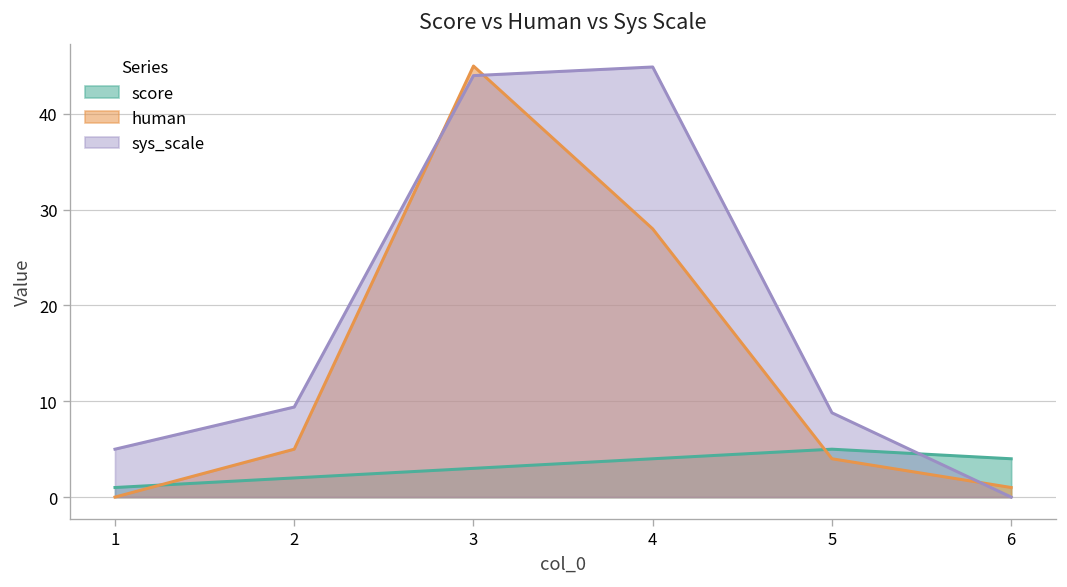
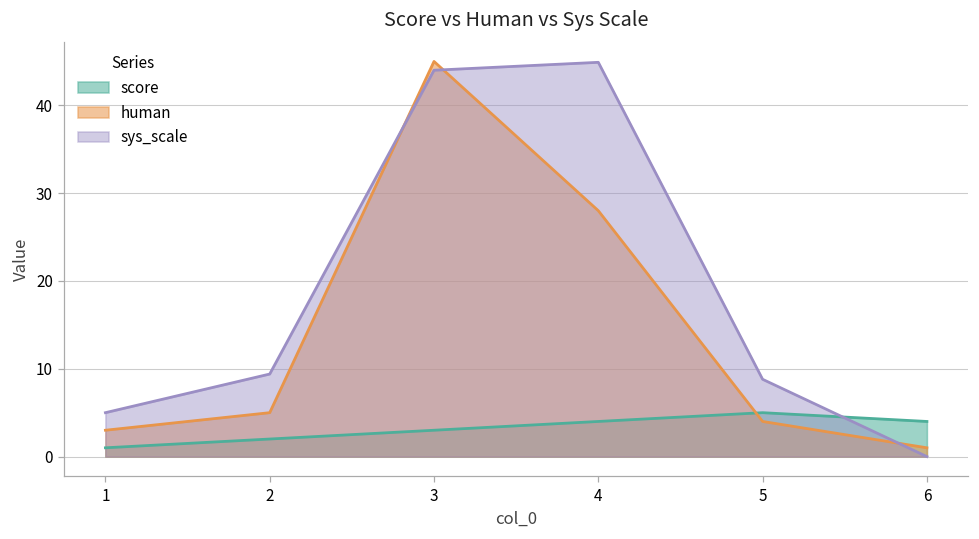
  {
    "score": {
      "1": 1,
      "2": 2,
      "3": 3,
      "4": 4,
      "5": 5,
      "6": 4
    },
    "human": {
-     "1": 0,
+     "1": 3,
      "2": 5,
      "3": 45,
      "4": 28,
      "5": 4,
      "6": 1
    },
    "sys_scale": {
      "1": 5,
      "2": 9,
      "3": 44,
      "4": 45,
      "5": 9,
      "6": 0
    }
  }
